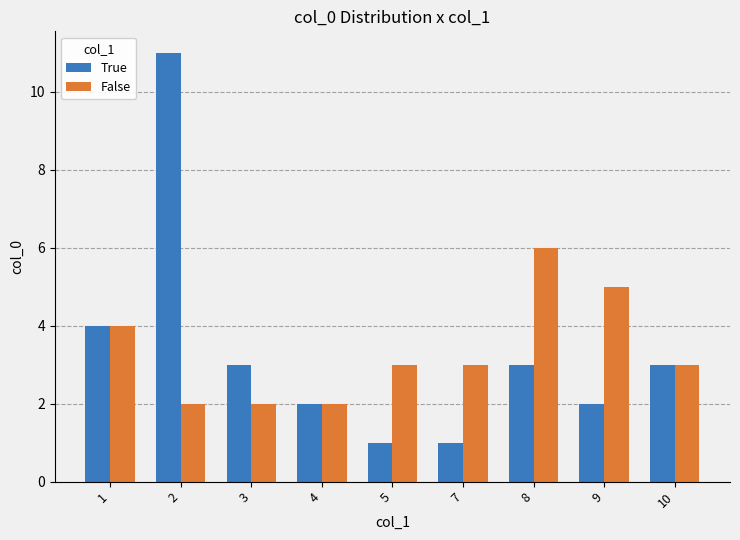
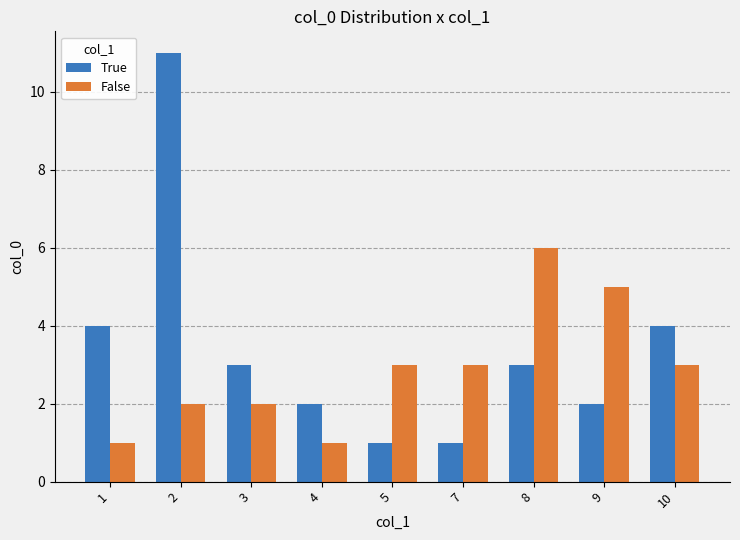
  {
    "True": {
      "1": 4,
      "2": 11,
      "3": 3,
      "4": 2,
      "5": 1,
      "7": 1,
      "8": 3,
      "9": 2,
-     "10": 3
+     "10": 4
    },
    "False": {
-     "1": 4,
+     "1": 1,
      "2": 2,
      "3": 2,
-     "4": 2,
+     "4": 1,
      "5": 3,
      "7": 3,
      "8": 6,
      "9": 5,
      "10": 3
    }
  }
